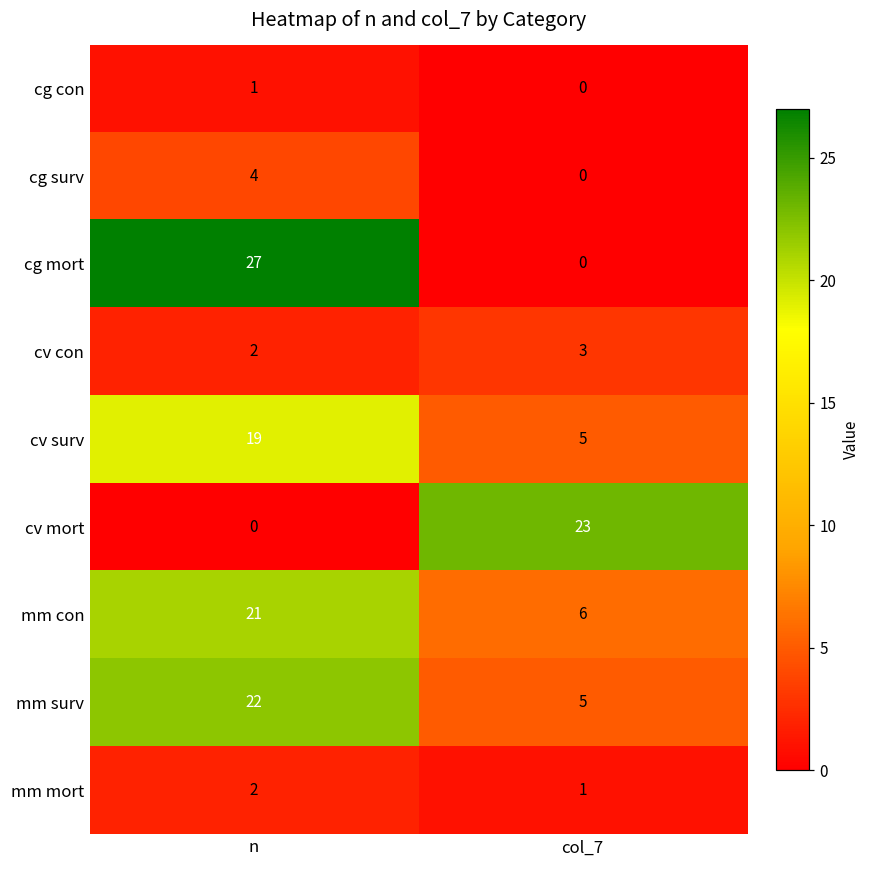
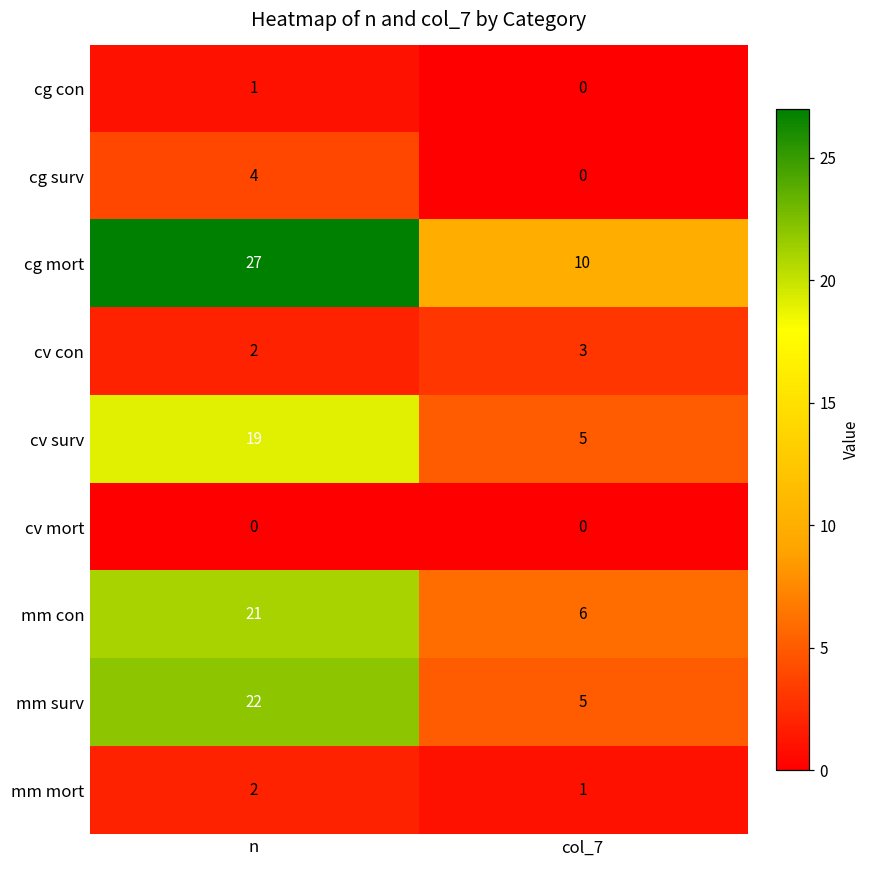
  {
    "cg con": {
      "n": 1,
      "col_7": 0
    },
    "cg surv": {
      "n": 4,
      "col_7": 0
    },
    "cg mort": {
      "n": 27,
-     "col_7": 0
+     "col_7": 10
    },
    "cv con": {
      "n": 2,
      "col_7": 3
    },
    "cv surv": {
      "n": 19,
      "col_7": 5
    },
    "cv mort": {
      "n": 0,
-     "col_7": 23
+     "col_7": 0
    },
    "mm con": {
      "n": 21,
      "col_7": 6
    },
    "mm surv": {
      "n": 22,
      "col_7": 5
    },
    "mm mort": {
      "n": 2,
      "col_7": 1
    }
  }
